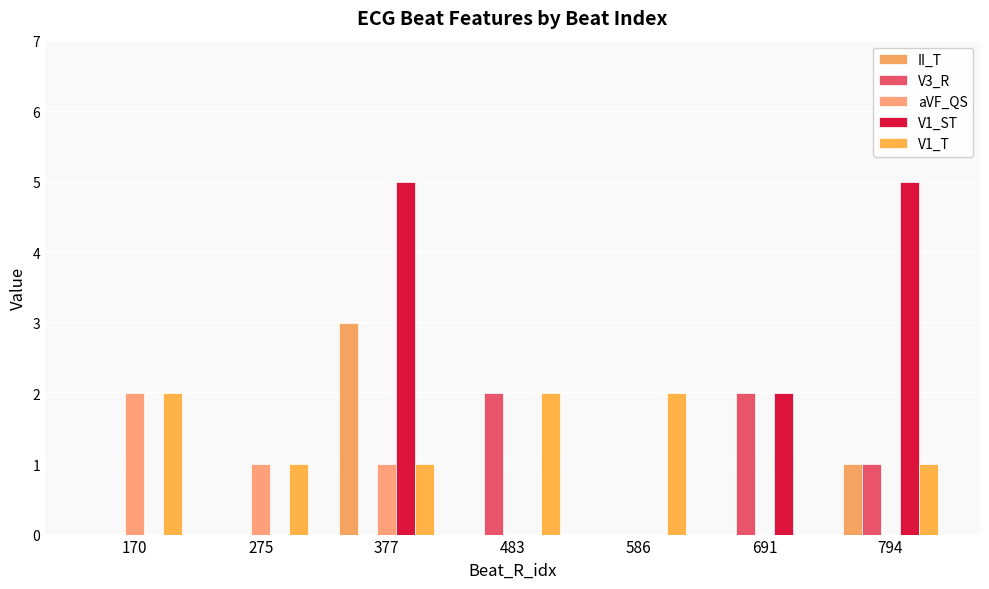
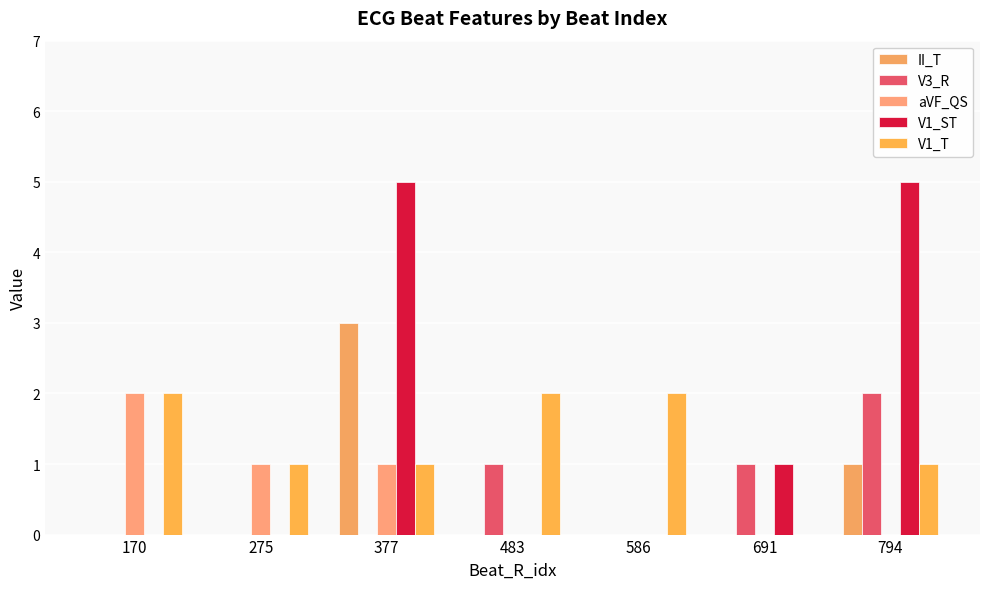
  {
    "V3_R": {
      "170": 0,
      "275": 0,
      "377": 0,
-     "483": 2,
+     "483": 1,
      "586": 0,
-     "691": 2,
-     "794": 1
+     "691": 1,
+     "794": 2
    },
    "V1_ST": {
      "170": 0,
      "275": 0,
      "377": 5,
      "483": 0,
      "586": 0,
-     "691": 2,
+     "691": 1,
      "794": 5
    }
  }
